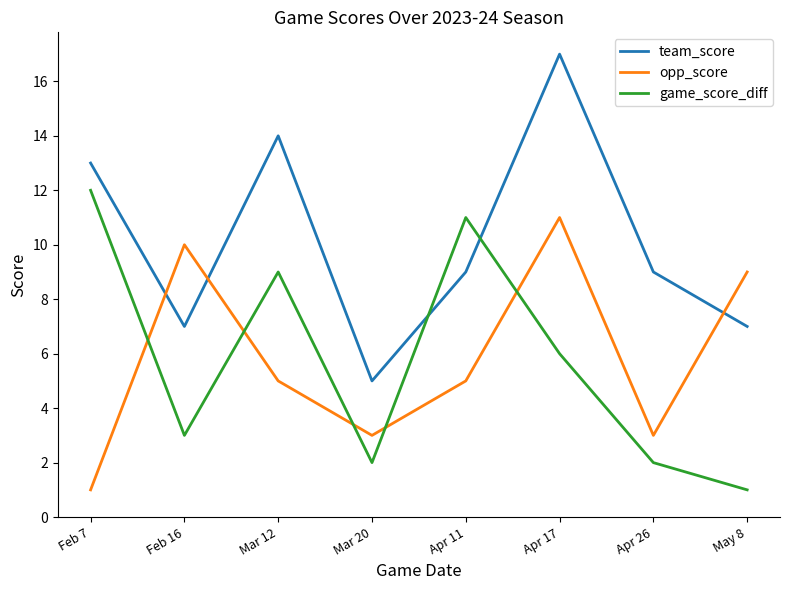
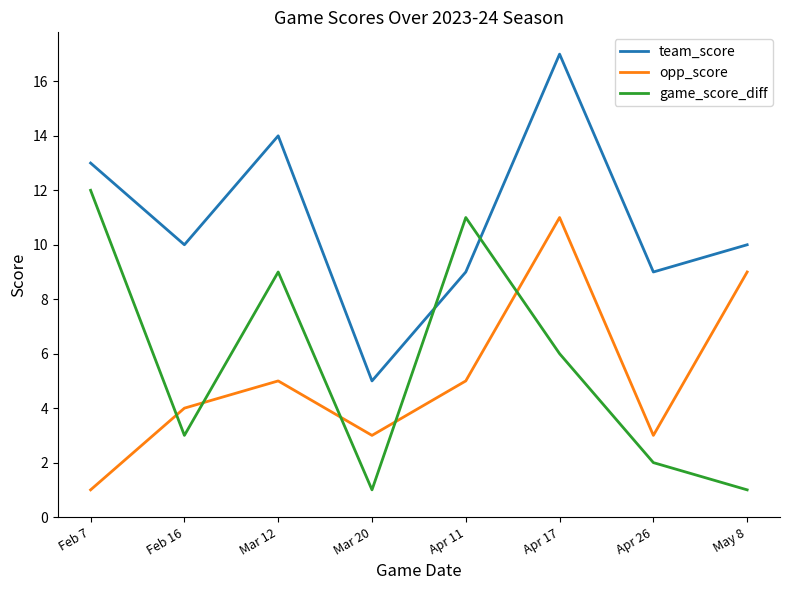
  {
    "team_score": {
      "Feb 7": 13,
-     "Feb 16": 7,
+     "Feb 16": 10,
      "Mar 12": 14,
      "Mar 20": 5,
      "Apr 11": 9,
      "Apr 17": 17,
      "Apr 26": 9,
-     "May 8": 7
+     "May 8": 10
    },
    "opp_score": {
      "Feb 7": 1,
-     "Feb 16": 10,
+     "Feb 16": 4,
      "Mar 12": 5,
      "Mar 20": 3,
      "Apr 11": 5,
      "Apr 17": 11,
      "Apr 26": 3,
      "May 8": 9
    },
    "game_score_diff": {
      "Feb 7": 12,
      "Feb 16": 3,
      "Mar 12": 9,
-     "Mar 20": 2,
+     "Mar 20": 1,
      "Apr 11": 11,
      "Apr 17": 6,
      "Apr 26": 2,
      "May 8": 1
    }
  }
